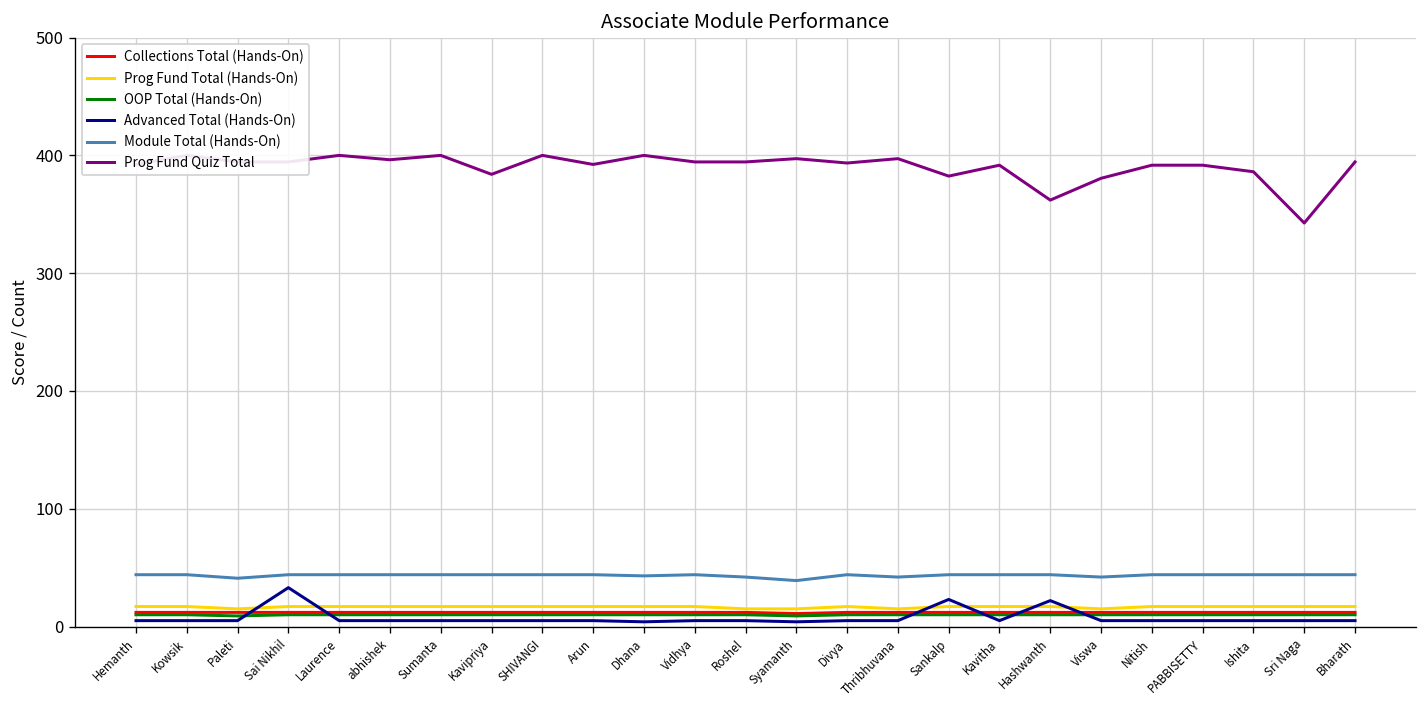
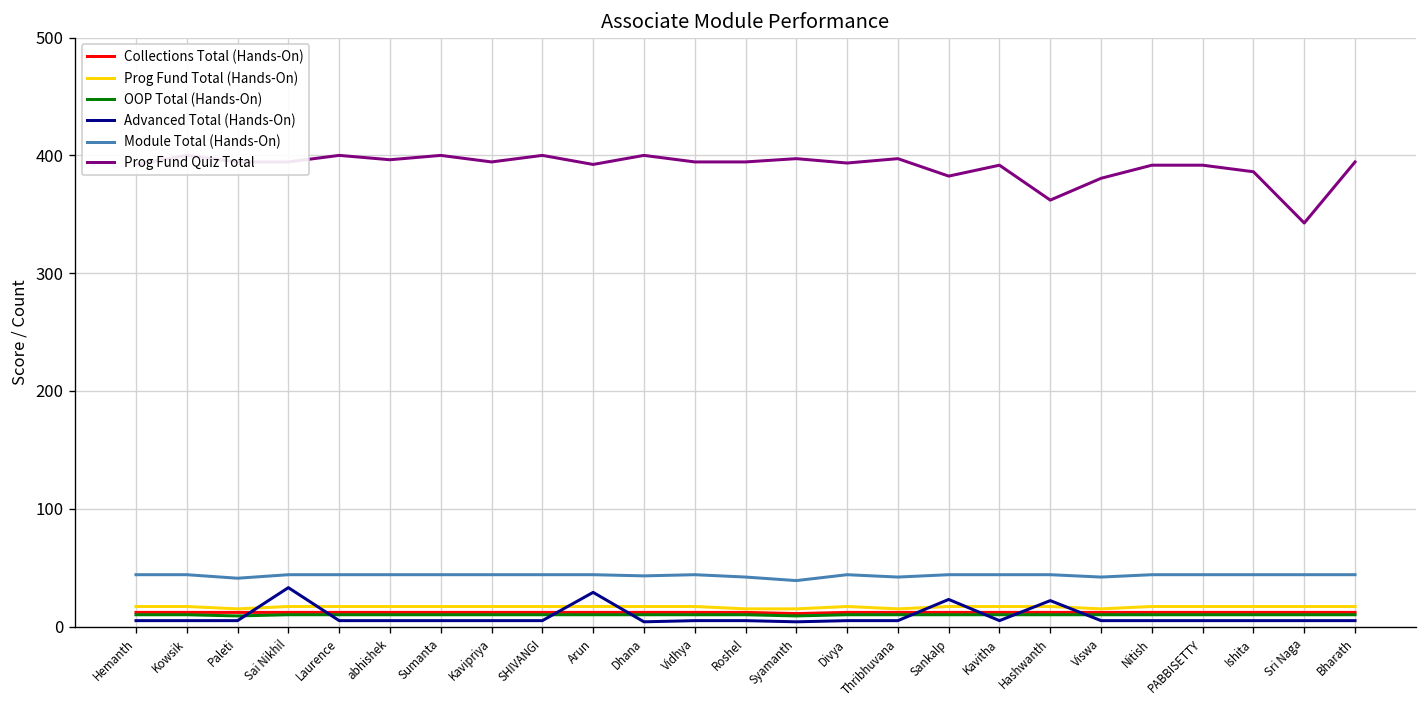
  {
    "Collections Total (Hands-On)": {
      "Paleti": 10
    },
    "Prog Fund Total (Hands-On)": {
      "Hemanth": 20,
      "Kowsik": 20,
      "Paleti": 20,
      "Sai Nikhil": 20,
      "Laurence": 20,
      "abhishek": 20,
      "Sumanta": 20,
      "Kavipriya": 20,
      "SHIVANGI": 20,
      "Arun": 20,
      "Dhana": 20,
      "Vidhya": 20,
      "Roshel": 20,
      "Syamanth": 20,
      "Divya": 20,
      "Thribhuvana": 20,
      "Sankalp": 20,
      "Kavitha": 20,
      "Hashwanth": 20,
      "Viswa": 20,
      "Nitish": 20,
      "PABBISETTY": 20,
      "Ishita": 20,
      "Sri Naga": 20,
      "Bharath": 20
    },
    "OOP Total (Hands-On)": {
      "Paleti": 10
    },
    "Advanced Total (Hands-On)": {
      "Hemanth": 10,
      "Kowsik": 10,
      "Paleti": 10,
      "Sai Nikhil": 30,
      "Laurence": 10,
      "abhishek": 10,
      "Sumanta": 10,
      "Kavipriya": 10,
      "SHIVANGI": 10,
-     "Arun": 10,
+     "Arun": 30,
      "Dhana": 0,
      "Vidhya": 10,
      "Roshel": 10,
      "Syamanth": 0,
      "Divya": 10,
      "Thribhuvana": 10,
      "Sankalp": 20,
      "Kavitha": 10,
      "Hashwanth": 20,
      "Viswa": 10,
      "Nitish": 10,
      "PABBISETTY": 10,
      "Ishita": 10,
      "Sri Naga": 10,
      "Bharath": 10
    },
    "Module Total (Hands-On)": {
      "Hemanth": 40,
      "Kowsik": 40,
      "Paleti": 40,
      "Sai Nikhil": 40,
      "Laurence": 40,
      "abhishek": 40,
      "Sumanta": 40,
      "Kavipriya": 40,
      "SHIVANGI": 40,
      "Arun": 40,
      "Dhana": 40,
      "Vidhya": 40,
      "Roshel": 40,
      "Syamanth": 40,
      "Divya": 40,
      "Thribhuvana": 40,
      "Sankalp": 40,
      "Kavitha": 40,
      "Hashwanth": 40,
      "Viswa": 40,
      "Nitish": 40,
      "PABBISETTY": 40,
      "Ishita": 40,
      "Sri Naga": 40,
      "Bharath": 40
    },
    "Prog Fund Quiz Total": {
      "Laurence": 400,
      "abhishek": 400,
      "Sumanta": 400,
-     "Kavipriya": 380,
+     "Kavipriya": 390,
      "SHIVANGI": 400,
      "Arun": 390,
      "Dhana": 400,
      "Vidhya": 390,
      "Roshel": 390,
      "Syamanth": 400,
      "Divya": 390,
      "Thribhuvana": 400,
      "Sankalp": 380,
      "Kavitha": 390,
      "Hashwanth": 360,
      "Viswa": 380,
      "Nitish": 390,
      "PABBISETTY": 390,
      "Ishita": 390,
      "Sri Naga": 340,
      "Bharath": 390
    }
  }
